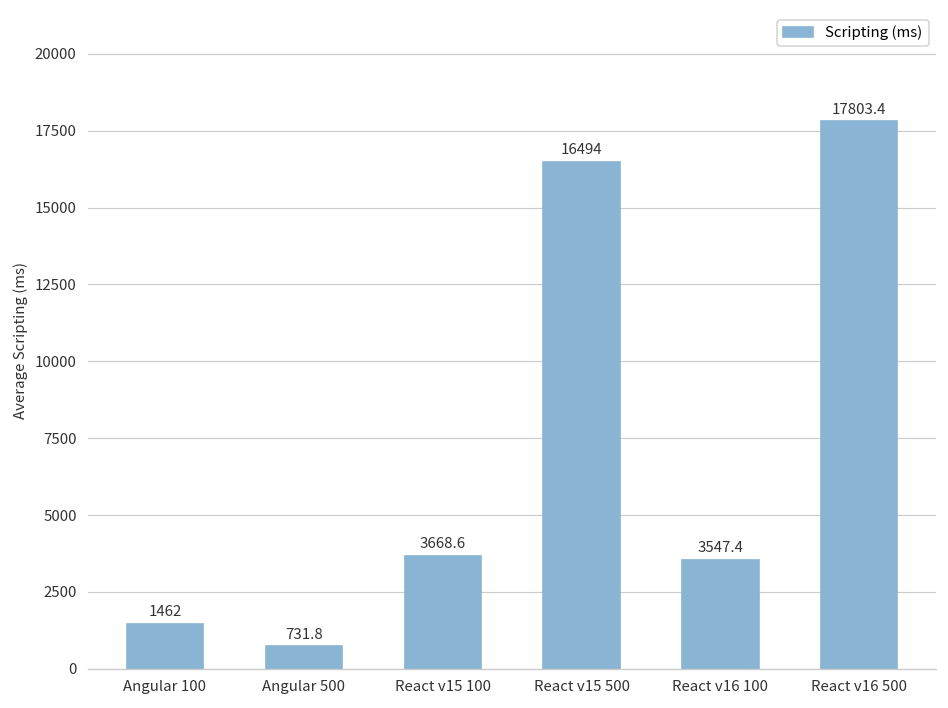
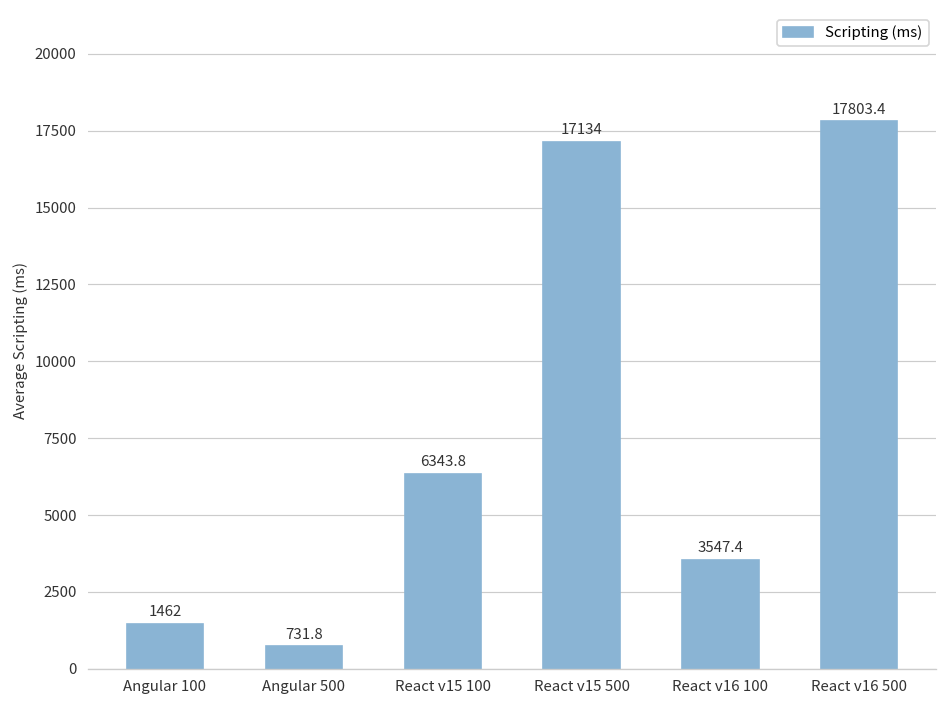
  {
    "Angular 100": 1462,
    "Angular 500": 731.8,
-   "React v15 100": 3668.6,
-   "React v15 500": 16494,
+   "React v15 100": 6343.8,
+   "React v15 500": 17134,
    "React v16 100": 3547.4,
    "React v16 500": 17803.4
  }
